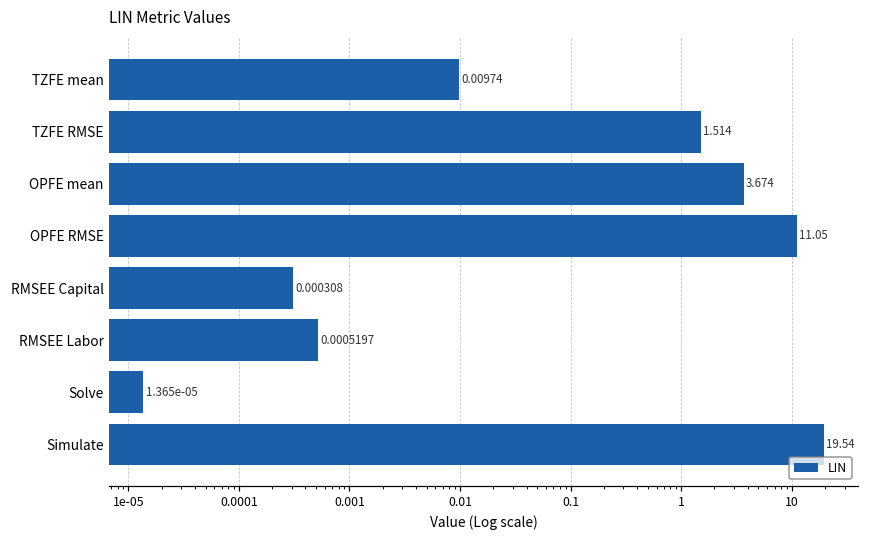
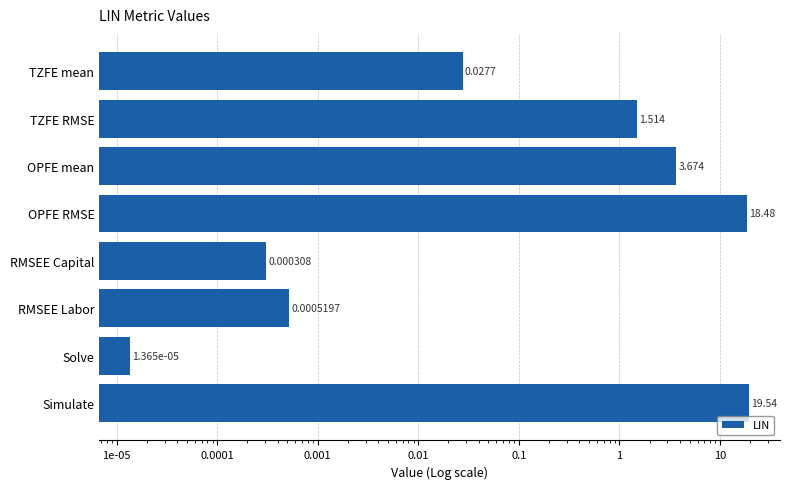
  {
-   "TZFE mean": "0.00974",
+   "TZFE mean": "0.0277",
    "TZFE RMSE": "1.514",
    "OPFE mean": "3.674",
-   "OPFE RMSE": "11.05",
+   "OPFE RMSE": "18.48",
    "RMSEE Capital": "0.000308",
    "RMSEE Labor": "0.0005197",
    "Solve": "1.365e-05",
    "Simulate": "19.54"
  }
